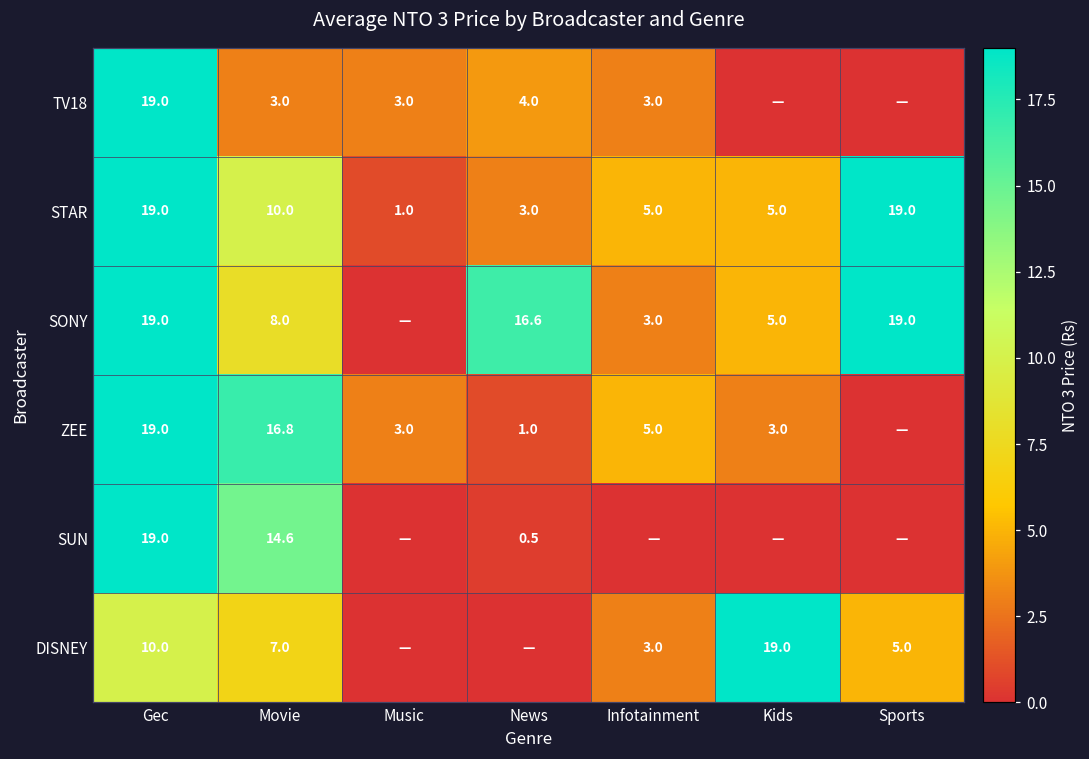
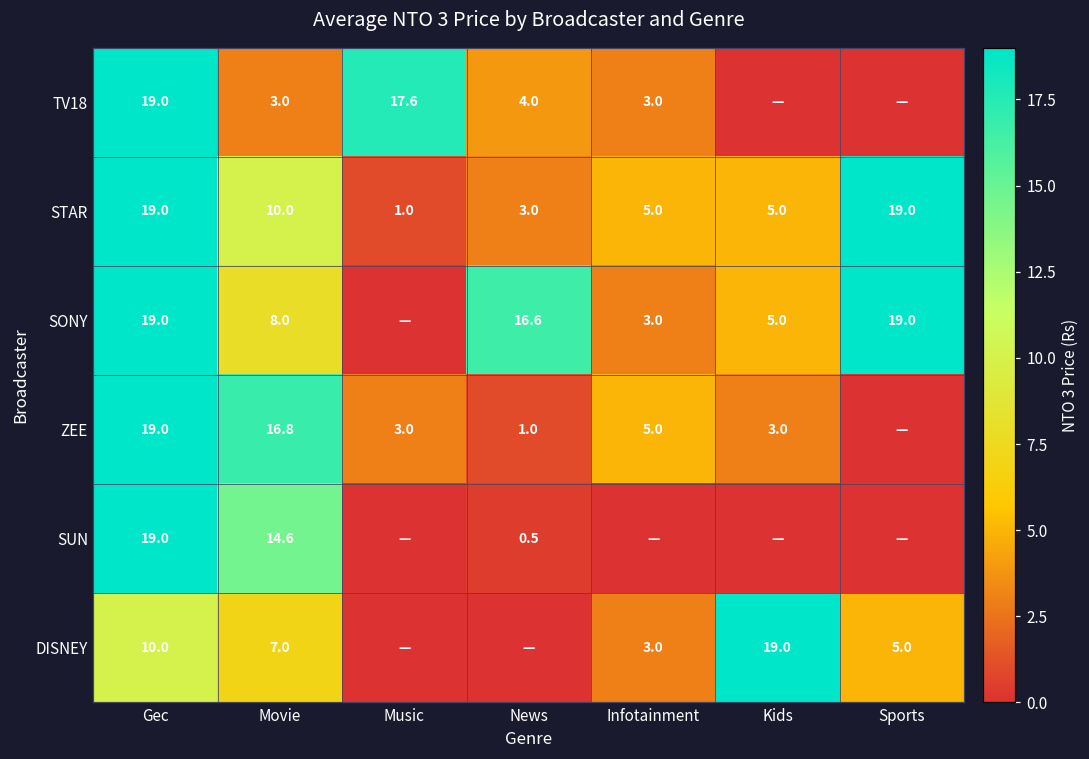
  {
    "TV18": {
      "Gec": 19.0,
      "Movie": 3.0,
-     "Music": 3.0,
+     "Music": 17.6,
      "News": 4.0,
      "Infotainment": 3.0
    },
    "STAR": {
      "Gec": 19.0,
      "Movie": 10.0,
      "Music": 1.0,
      "News": 3.0,
      "Infotainment": 5.0,
      "Kids": 5.0,
      "Sports": 19.0
    },
    "SONY": {
      "Gec": 19.0,
      "Movie": 8.0,
      "News": 16.6,
      "Infotainment": 3.0,
      "Kids": 5.0,
      "Sports": 19.0
    },
    "ZEE": {
      "Gec": 19.0,
      "Movie": 16.8,
      "Music": 3.0,
      "News": 1.0,
      "Infotainment": 5.0,
      "Kids": 3.0
    },
    "SUN": {
      "Gec": 19.0,
      "Movie": 14.6,
      "News": 0.5
    },
    "DISNEY": {
      "Gec": 10.0,
      "Movie": 7.0,
      "Infotainment": 3.0,
      "Kids": 19.0,
      "Sports": 5.0
    }
  }
